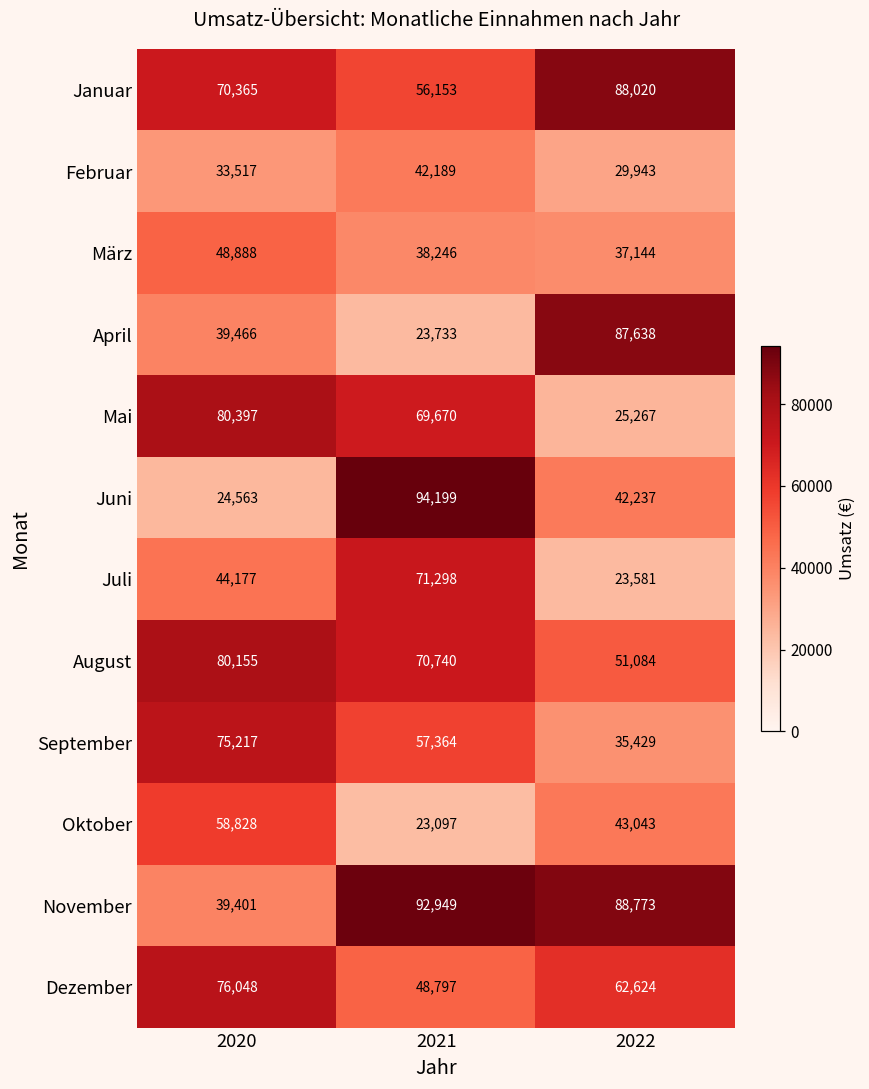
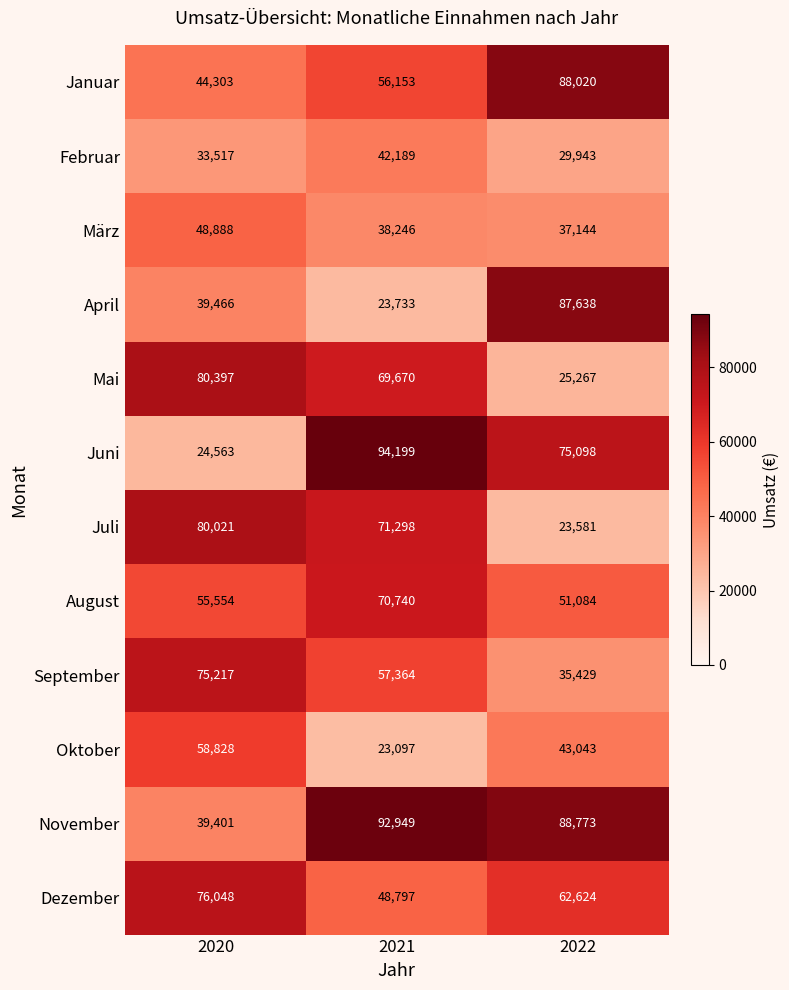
  {
    "Januar": {
-     "2020": "70,365",
+     "2020": "44,303",
      "2021": "56,153",
      "2022": "88,020"
    },
    "Februar": {
      "2020": "33,517",
      "2021": "42,189",
      "2022": "29,943"
    },
    "März": {
      "2020": "48,888",
      "2021": "38,246",
      "2022": "37,144"
    },
    "April": {
      "2020": "39,466",
      "2021": "23,733",
      "2022": "87,638"
    },
    "Mai": {
      "2020": "80,397",
      "2021": "69,670",
      "2022": "25,267"
    },
    "Juni": {
      "2020": "24,563",
      "2021": "94,199",
-     "2022": "42,237"
+     "2022": "75,098"
    },
    "Juli": {
-     "2020": "44,177",
+     "2020": "80,021",
      "2021": "71,298",
      "2022": "23,581"
    },
    "August": {
-     "2020": "80,155",
+     "2020": "55,554",
      "2021": "70,740",
      "2022": "51,084"
    },
    "September": {
      "2020": "75,217",
      "2021": "57,364",
      "2022": "35,429"
    },
    "Oktober": {
      "2020": "58,828",
      "2021": "23,097",
      "2022": "43,043"
    },
    "November": {
      "2020": "39,401",
      "2021": "92,949",
      "2022": "88,773"
    },
    "Dezember": {
      "2020": "76,048",
      "2021": "48,797",
      "2022": "62,624"
    }
  }
